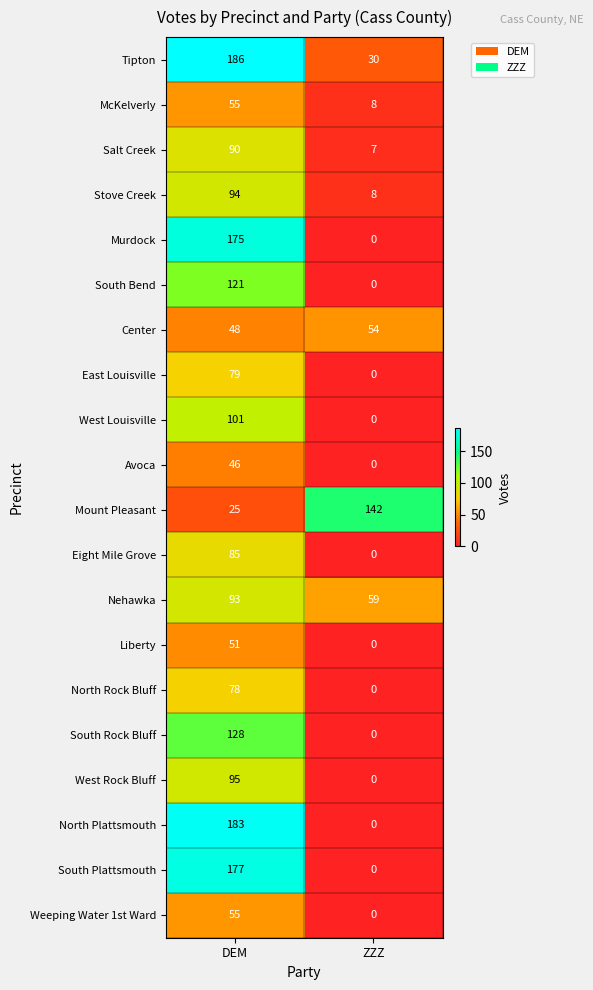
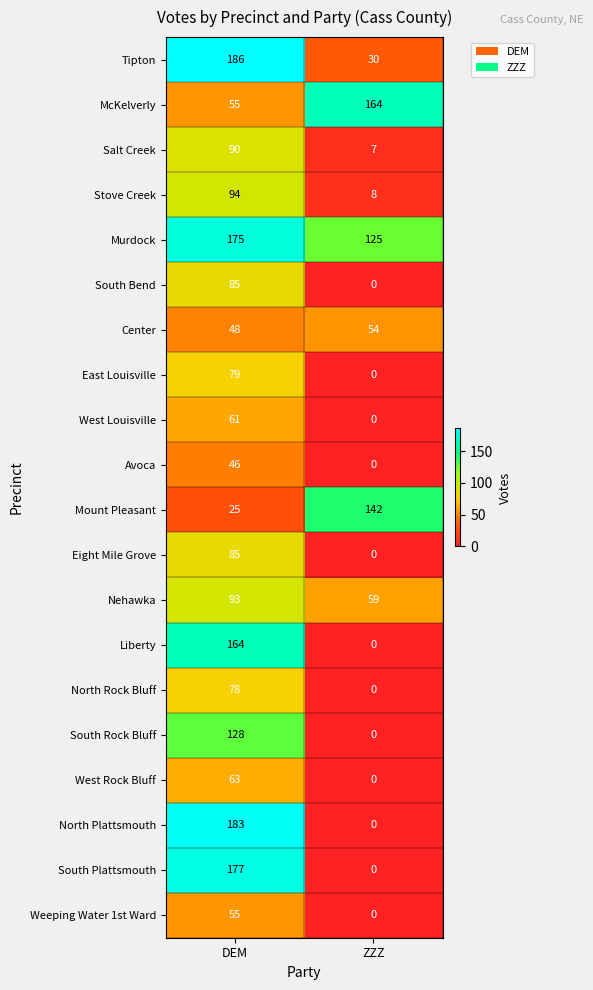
  {
    "Tipton": {
      "DEM": 186,
      "ZZZ": 30
    },
    "McKelverly": {
      "DEM": 55,
-     "ZZZ": 8
+     "ZZZ": 164
    },
    "Salt Creek": {
      "DEM": 90,
      "ZZZ": 7
    },
    "Stove Creek": {
      "DEM": 94,
      "ZZZ": 8
    },
    "Murdock": {
      "DEM": 175,
-     "ZZZ": 0
+     "ZZZ": 125
    },
    "South Bend": {
-     "DEM": 121,
+     "DEM": 85,
      "ZZZ": 0
    },
    "Center": {
      "DEM": 48,
      "ZZZ": 54
    },
    "East Louisville": {
      "DEM": 79,
      "ZZZ": 0
    },
    "West Louisville": {
-     "DEM": 101,
+     "DEM": 61,
      "ZZZ": 0
    },
    "Avoca": {
      "DEM": 46,
      "ZZZ": 0
    },
    "Mount Pleasant": {
      "DEM": 25,
      "ZZZ": 142
    },
    "Eight Mile Grove": {
      "DEM": 85,
      "ZZZ": 0
    },
    "Nehawka": {
      "DEM": 93,
      "ZZZ": 59
    },
    "Liberty": {
-     "DEM": 51,
+     "DEM": 164,
      "ZZZ": 0
    },
    "North Rock Bluff": {
      "DEM": 78,
      "ZZZ": 0
    },
    "South Rock Bluff": {
      "DEM": 128,
      "ZZZ": 0
    },
    "West Rock Bluff": {
-     "DEM": 95,
+     "DEM": 63,
      "ZZZ": 0
    },
    "North Plattsmouth": {
      "DEM": 183,
      "ZZZ": 0
    },
    "South Plattsmouth": {
      "DEM": 177,
      "ZZZ": 0
    },
    "Weeping Water 1st Ward": {
      "DEM": 55,
      "ZZZ": 0
    }
  }
